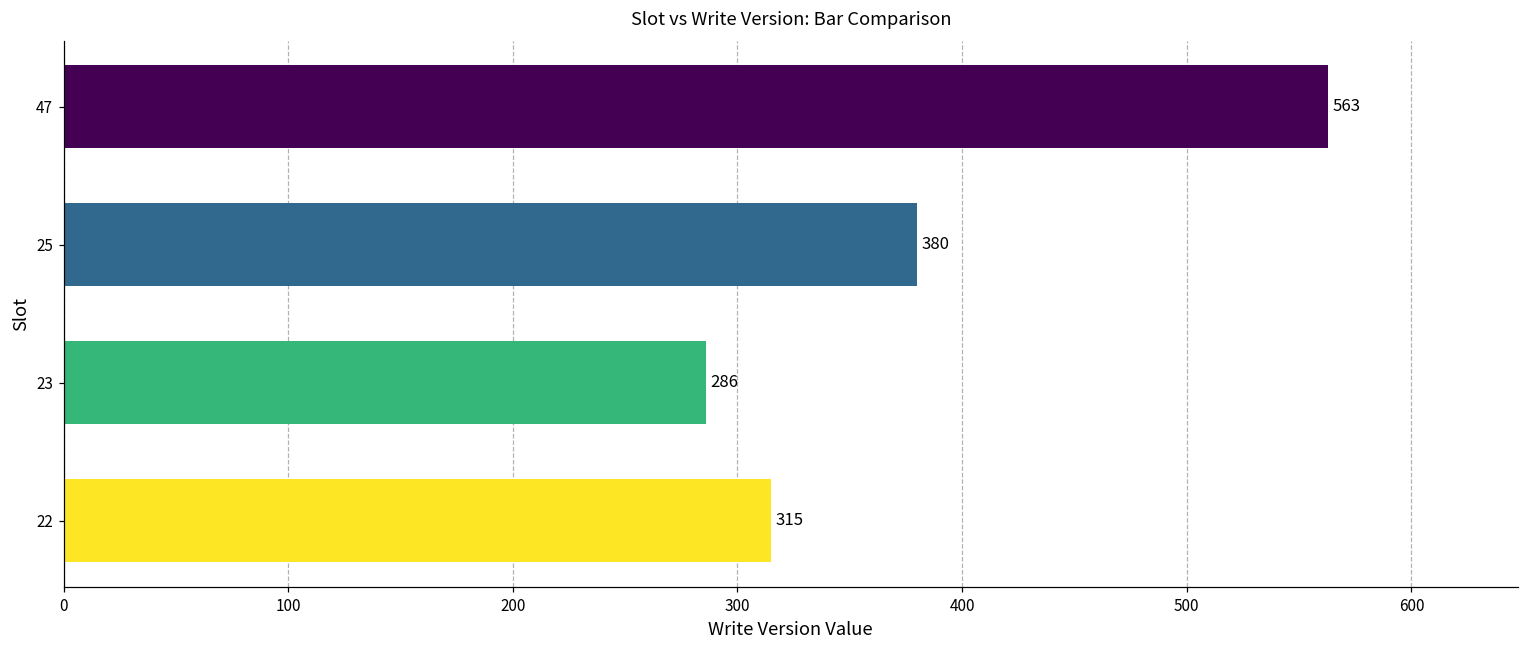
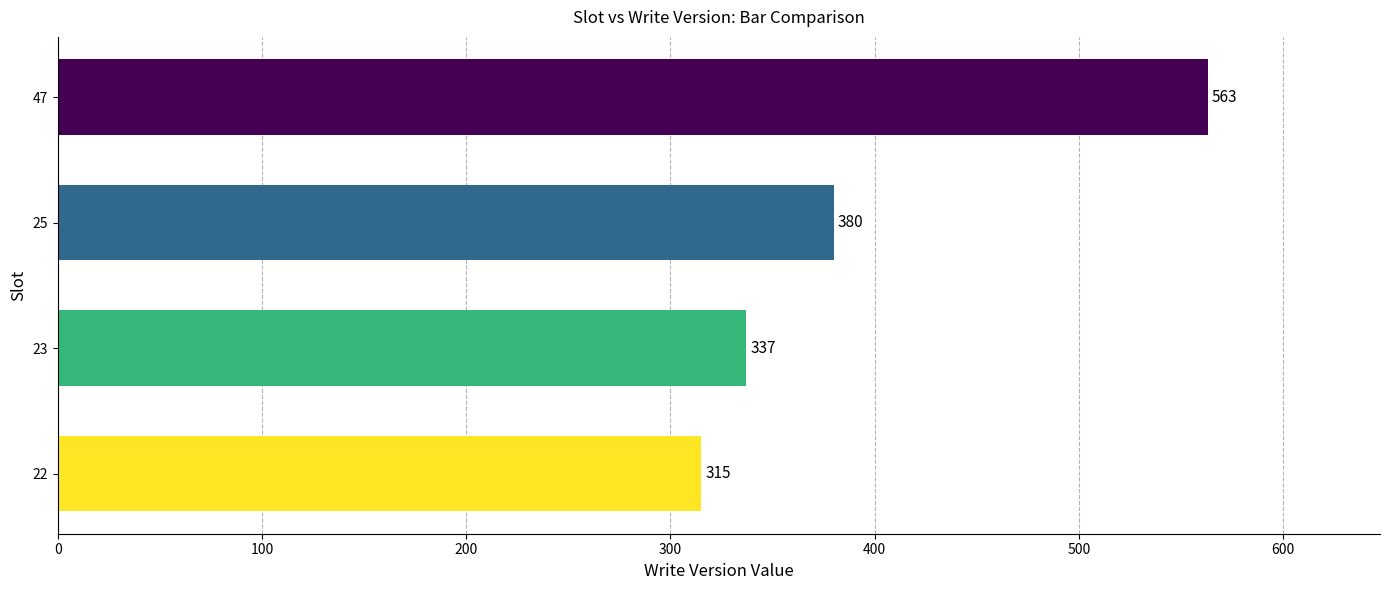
  {
    "47": 563,
    "25": 380,
-   "23": 286,
+   "23": 337,
    "22": 315
  }
